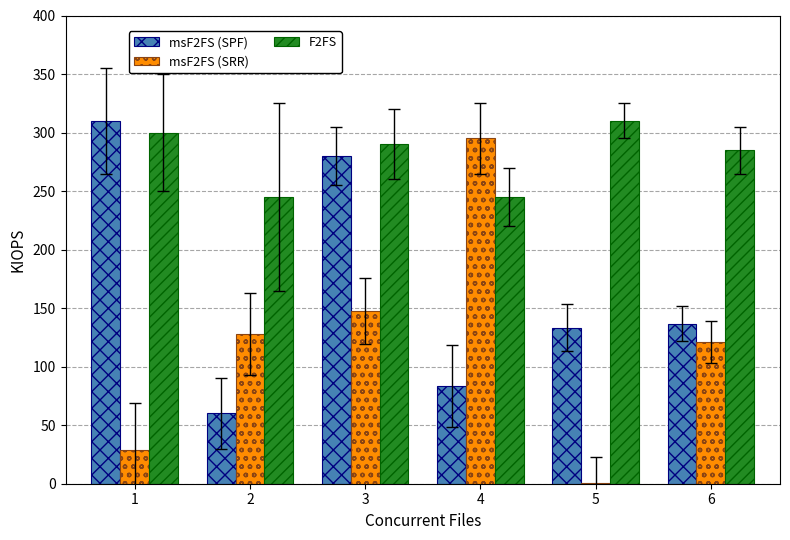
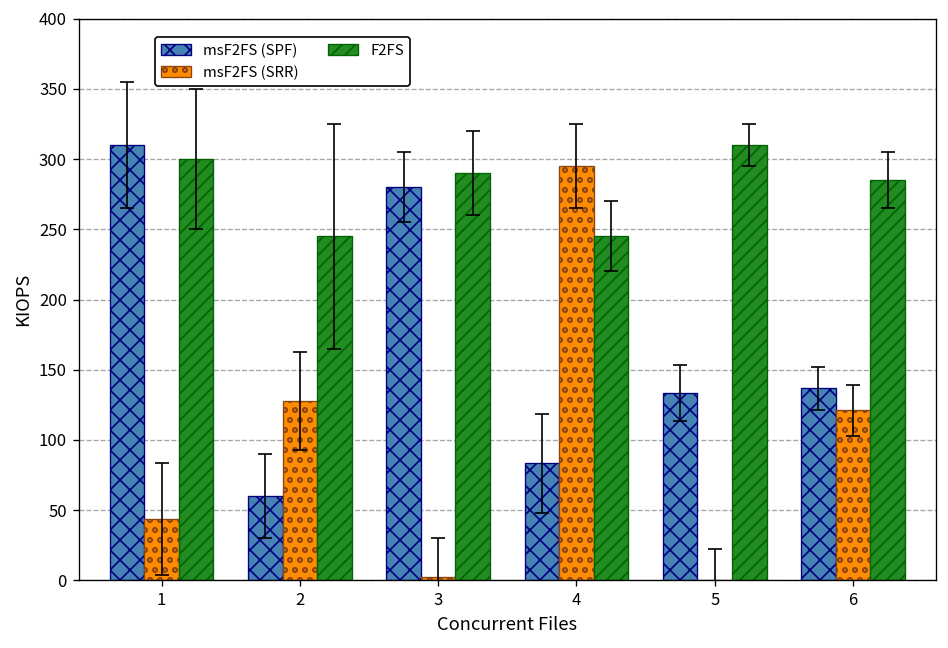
  {
    "msF2FS (SRR)": {
-     "1": 29,
+     "1": 44,
      "2": 128,
-     "3": 147,
+     "3": 2,
      "4": 295,
      "6": 121
    },
    "F2FS": {
      "1": 300,
      "2": 245,
      "3": 290,
      "4": 245,
      "5": 310,
      "6": 285
    }
  }
